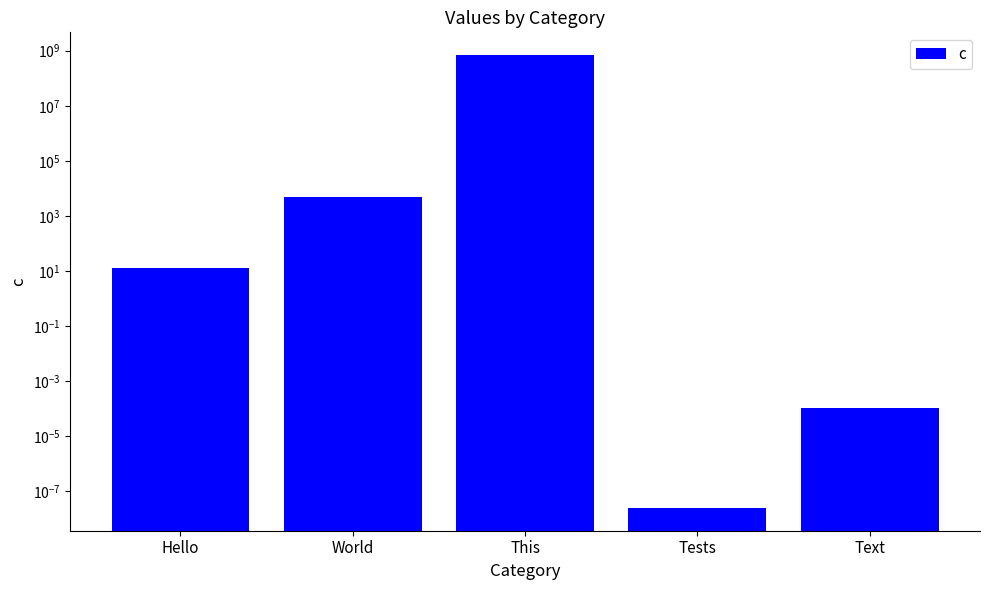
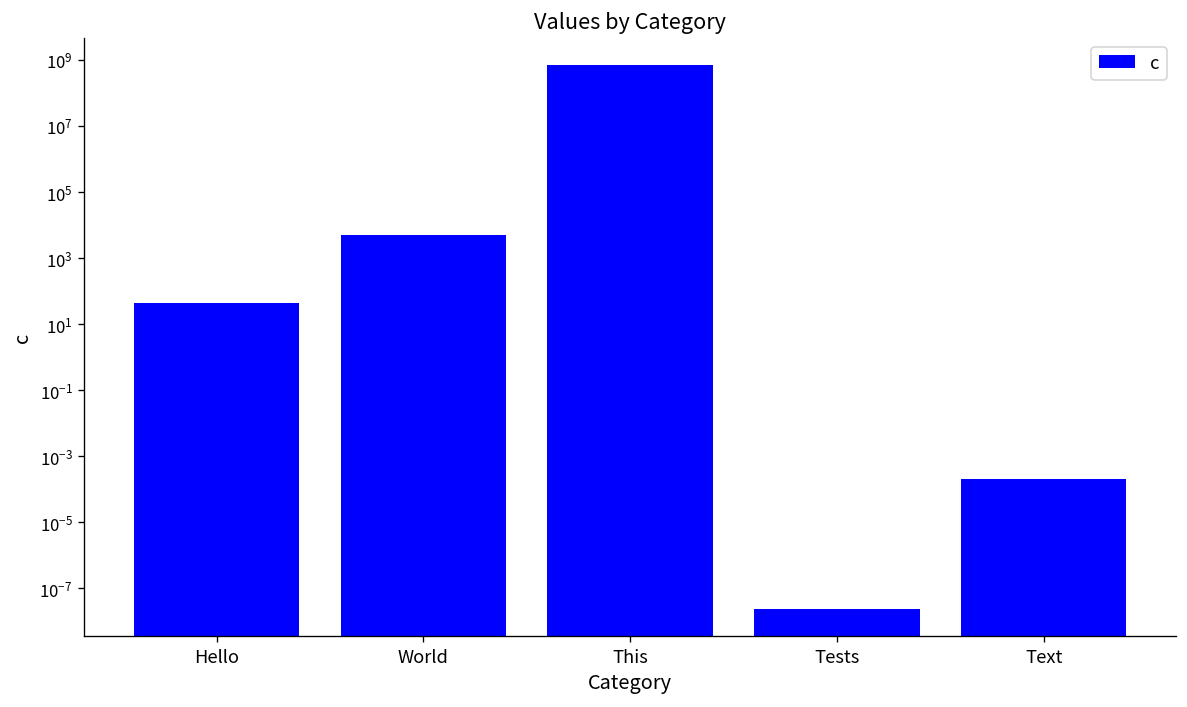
  {
-   "Hello": 10,
+   "Hello": 40,
    "World": 5000,
    "This": 700000000,
    "Tests": 0.00000002,
-   "Text": 0.0001
+   "Text": 0.0002
  }
